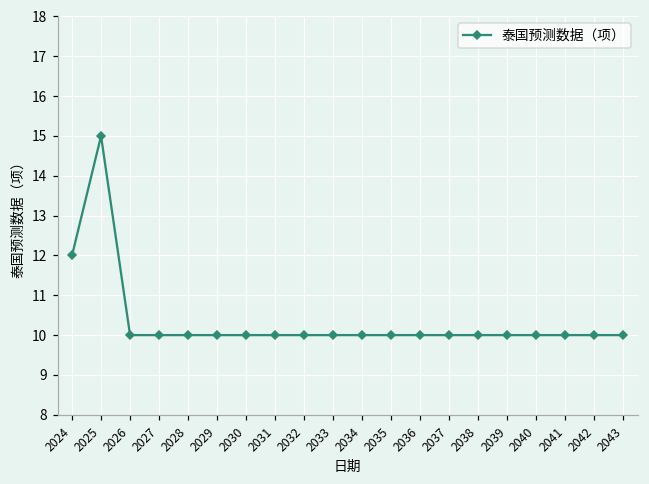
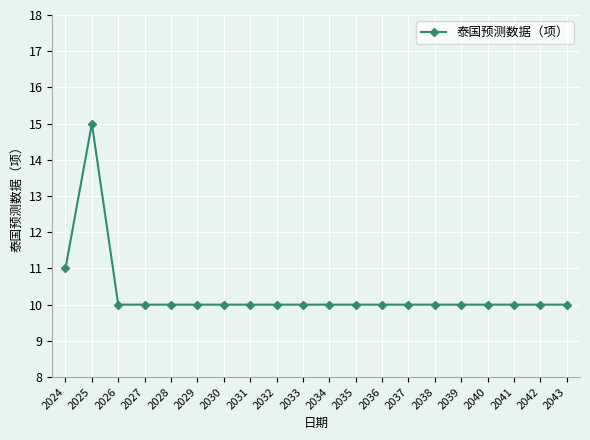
  {
-   "2024": 12,
+   "2024": 11,
    "2025": 15,
    "2026": 10,
    "2027": 10,
    "2028": 10,
    "2029": 10,
    "2030": 10,
    "2031": 10,
    "2032": 10,
    "2033": 10,
    "2034": 10,
    "2035": 10,
    "2036": 10,
    "2037": 10,
    "2038": 10,
    "2039": 10,
    "2040": 10,
    "2041": 10,
    "2042": 10,
    "2043": 10
  }
